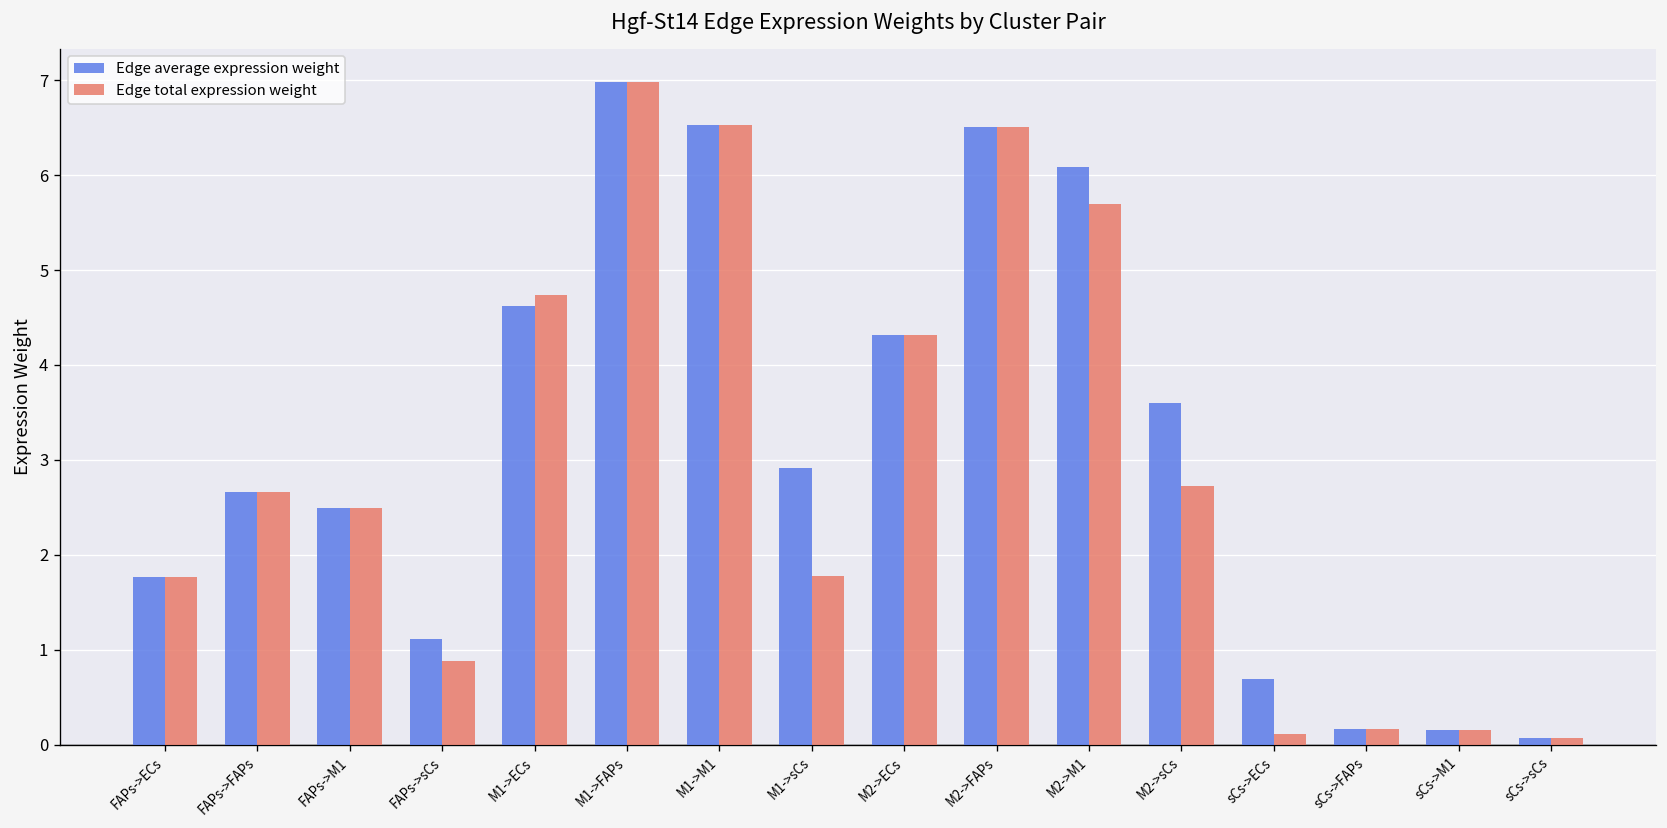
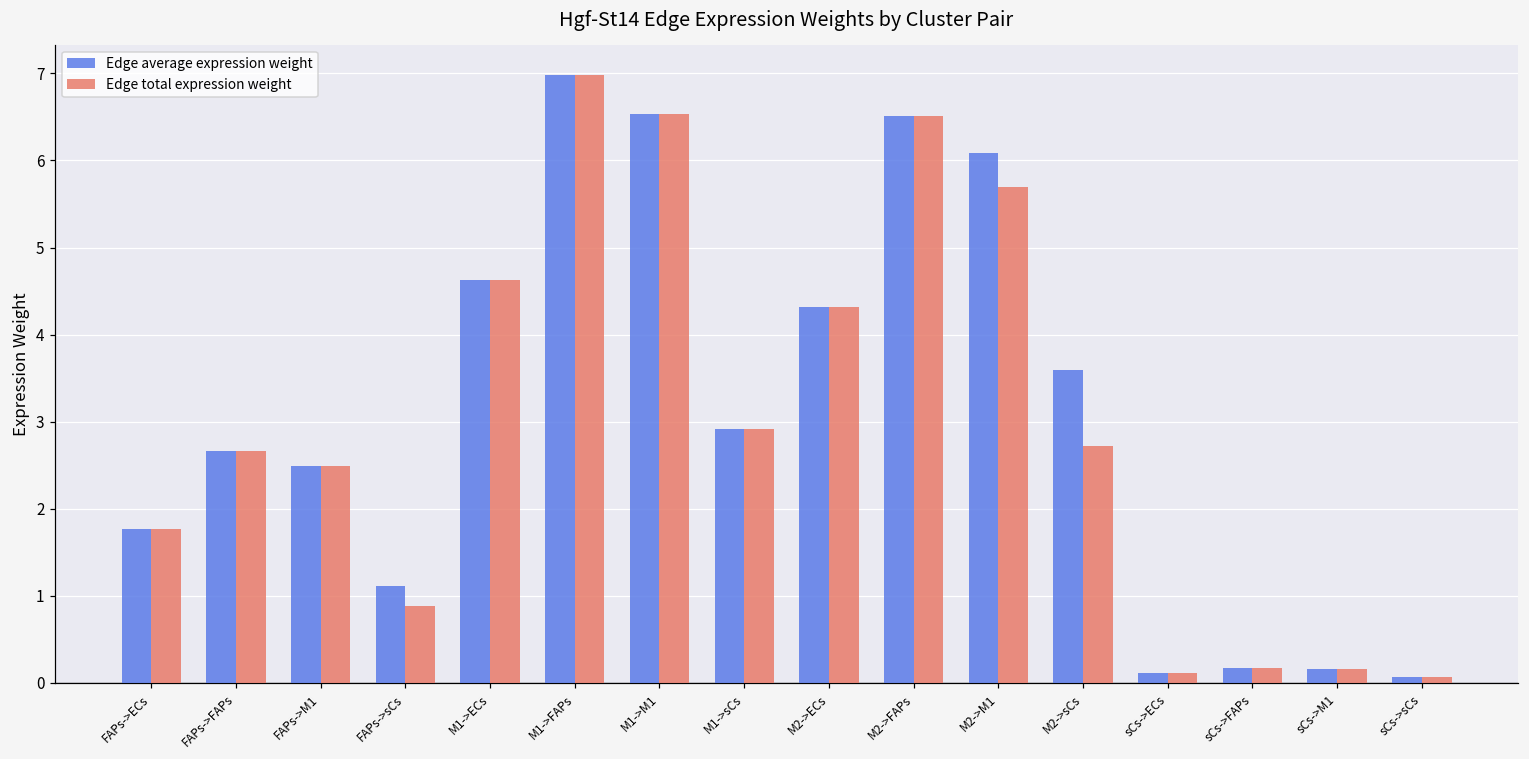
  {
    "Edge average expression weight": {
      "FAPs->ECs": 1.8,
      "FAPs->FAPs": 2.7,
      "FAPs->M1": 2.5,
      "FAPs->sCs": 1.1,
      "M1->ECs": 4.6,
      "M1->FAPs": 7.0,
      "M1->M1": 6.5,
      "M1->sCs": 2.9,
      "M2->ECs": 4.3,
      "M2->FAPs": 6.5,
      "M2->M1": 6.1,
      "M2->sCs": 3.6,
-     "sCs->ECs": 0.7,
+     "sCs->ECs": 0.1,
      "sCs->FAPs": 0.2,
      "sCs->M1": 0.2,
      "sCs->sCs": 0.1
    },
    "Edge total expression weight": {
      "FAPs->ECs": 1.8,
      "FAPs->FAPs": 2.7,
      "FAPs->M1": 2.5,
      "FAPs->sCs": 0.9,
-     "M1->ECs": 4.7,
+     "M1->ECs": 4.6,
      "M1->FAPs": 7.0,
      "M1->M1": 6.5,
-     "M1->sCs": 1.8,
+     "M1->sCs": 2.9,
      "M2->ECs": 4.3,
      "M2->FAPs": 6.5,
      "M2->M1": 5.7,
      "M2->sCs": 2.7,
      "sCs->ECs": 0.1,
      "sCs->FAPs": 0.2,
      "sCs->M1": 0.2,
      "sCs->sCs": 0.1
    }
  }
